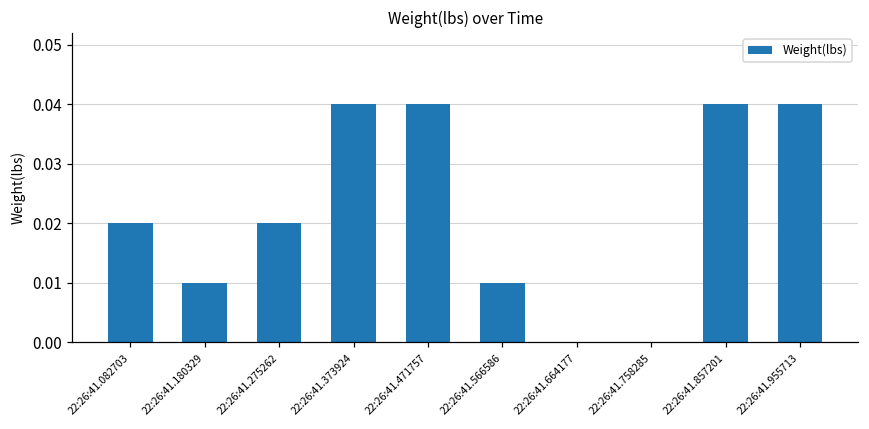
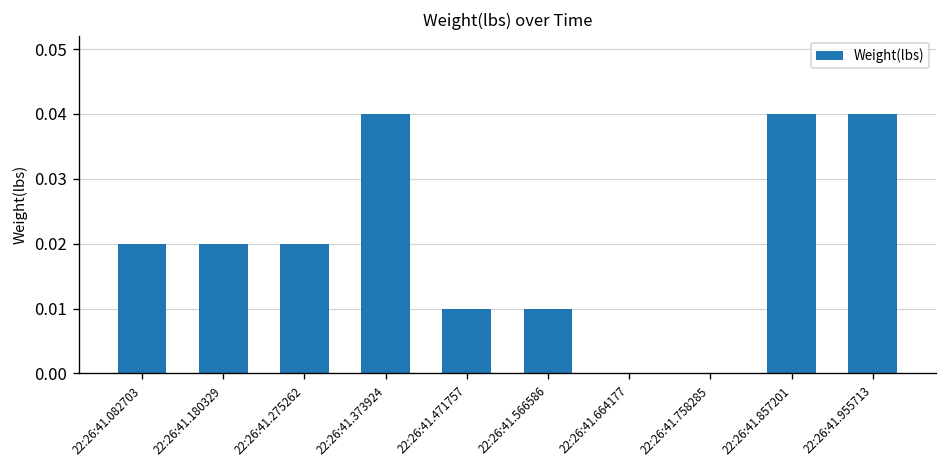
  {
    "22:26:41.082703": 0.02,
-   "22:26:41.180329": 0.01,
+   "22:26:41.180329": 0.02,
    "22:26:41.275262": 0.02,
    "22:26:41.373924": 0.04,
-   "22:26:41.471757": 0.04,
+   "22:26:41.471757": 0.01,
    "22:26:41.566586": 0.01,
    "22:26:41.664177": 0.00,
    "22:26:41.758285": 0.00,
    "22:26:41.857201": 0.04,
    "22:26:41.955713": 0.04
  }
